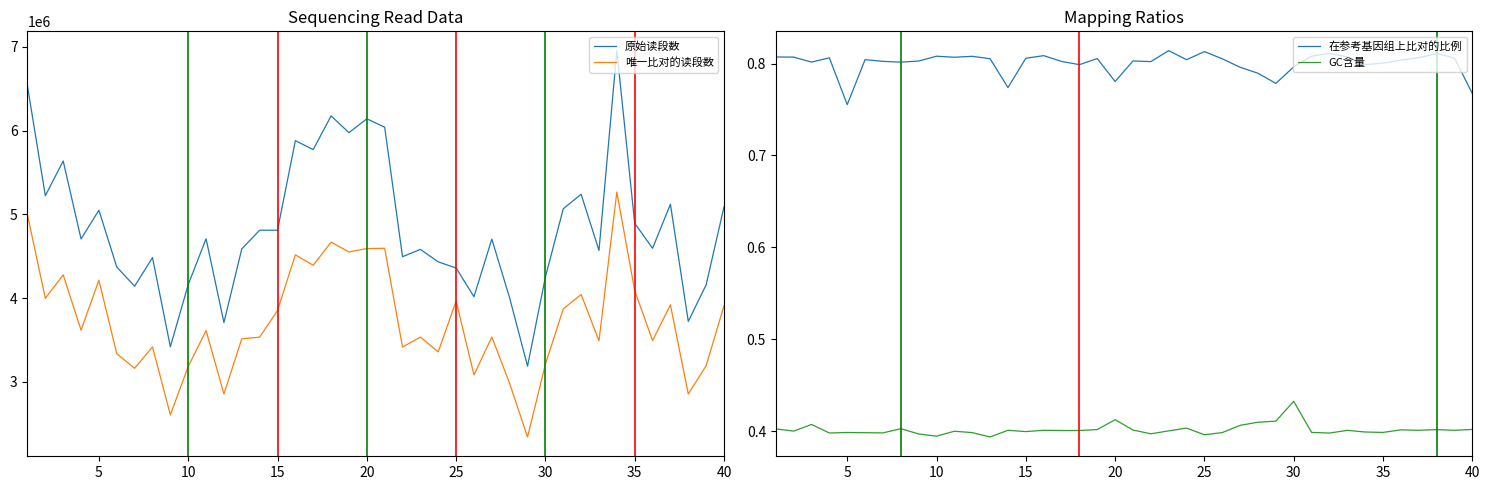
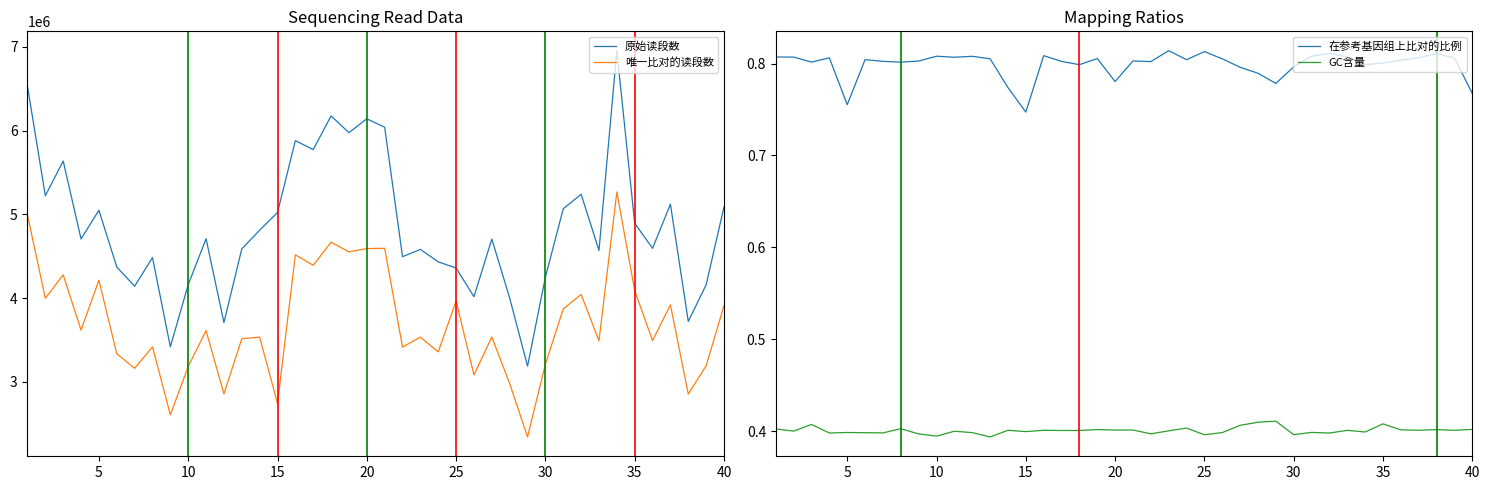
  {
    "Sequencing Read Data": {
      "原始读段数": {
        "5": 5000000,
        "10": 4200000,
-       "15": 4800000,
+       "15": 5000000,
        "20": 6100000,
        "25": 4400000,
        "30": 4300000,
        "35": 4900000,
        "40": 5100000
      },
      "唯一比对的读段数": {
        "5": 4200000,
        "10": 3200000,
-       "15": 3900000,
+       "15": 2700000,
        "20": 4600000,
        "25": 4000000,
        "30": 3200000,
        "35": 4100000,
        "40": 3900000
      }
    },
    "Mapping Ratios": {
      "在参考基因组上比对的比例": {
        "5": 0.76,
        "10": 0.81,
-       "15": 0.81,
+       "15": 0.75,
        "20": 0.78,
        "25": 0.81,
        "40": 0.77
      },
      "GC含量": {
        "5": 0.40,
        "10": 0.39,
        "15": 0.40,
-       "20": 0.41,
+       "20": 0.40,
        "25": 0.40,
-       "30": 0.43,
-       "35": 0.40,
+       "30": 0.40,
+       "35": 0.41,
        "40": 0.40
      }
    }
  }
